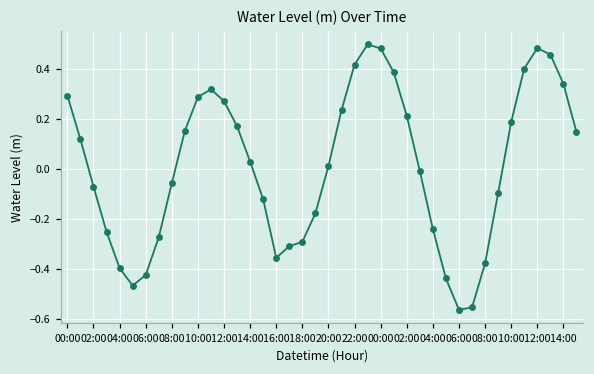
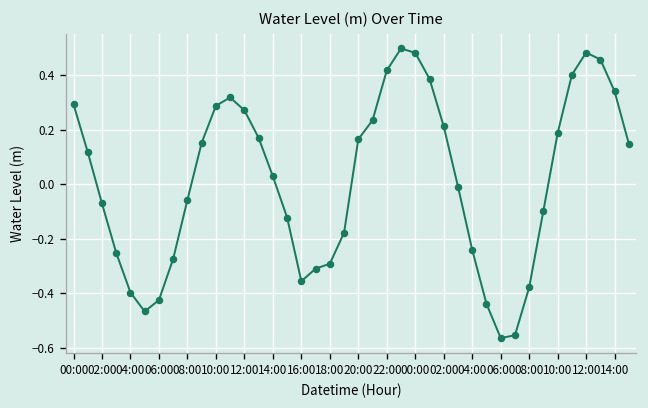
  {
    "16:00": -0.36,
    "18:00": -0.29,
-   "20:00": 0.01,
+   "20:00": 0.16,
    "22:00": 0.42
  }
